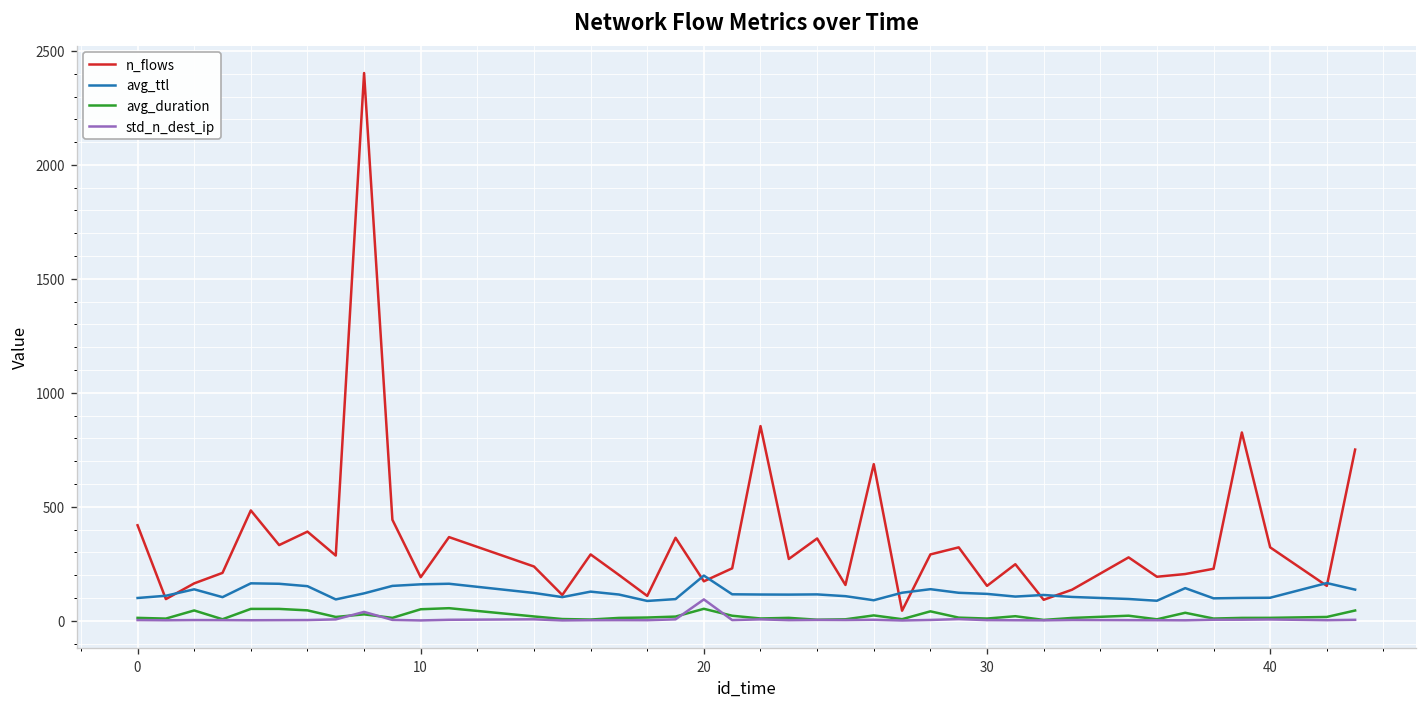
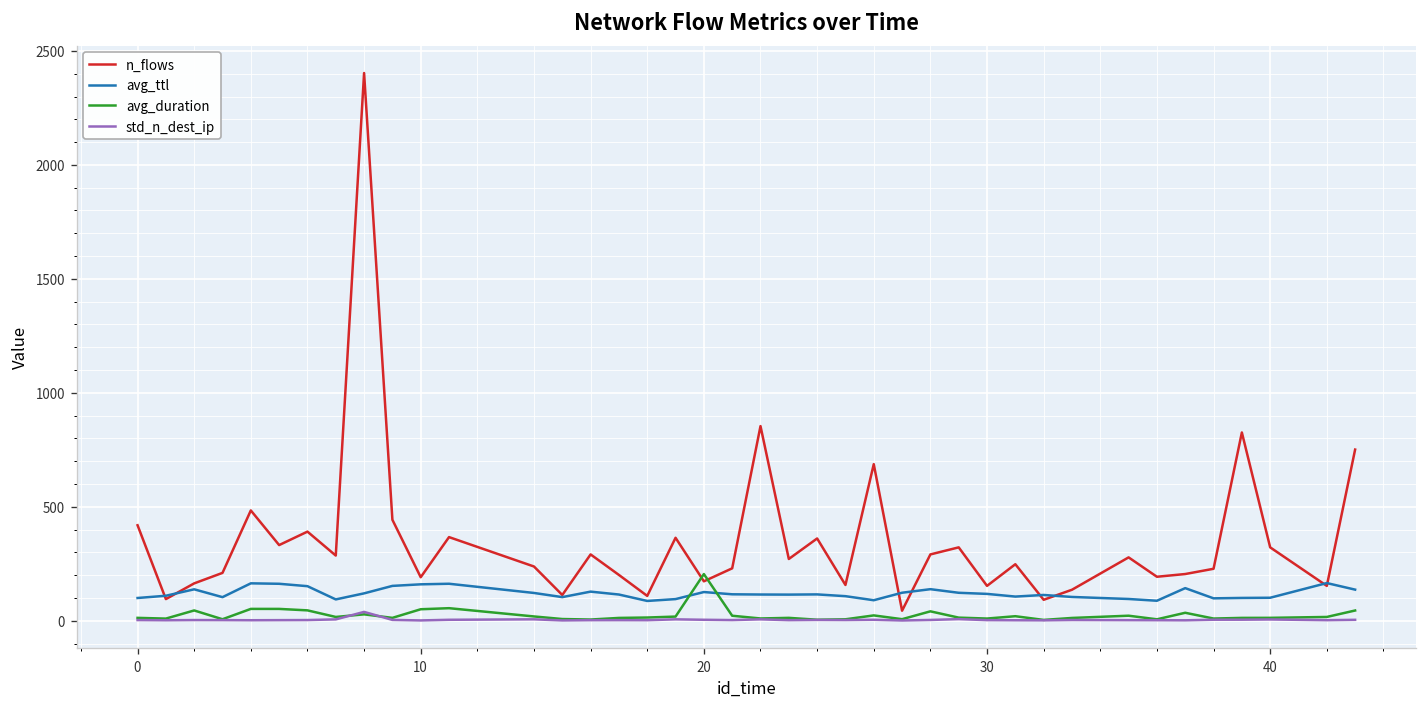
  {
    "n_flows": {
      "0": 420,
      "10": 190,
      "20": 170,
      "30": 150,
      "40": 320
    },
    "avg_ttl": {
      "0": 100,
      "10": 160,
-     "20": 200,
+     "20": 130,
      "30": 120,
      "40": 100
    },
    "avg_duration": {
      "10": 50,
-     "20": 50
+     "20": 200
    },
    "std_n_dest_ip": {
      "10": 0,
-     "20": 90
+     "20": 0
    }
  }
